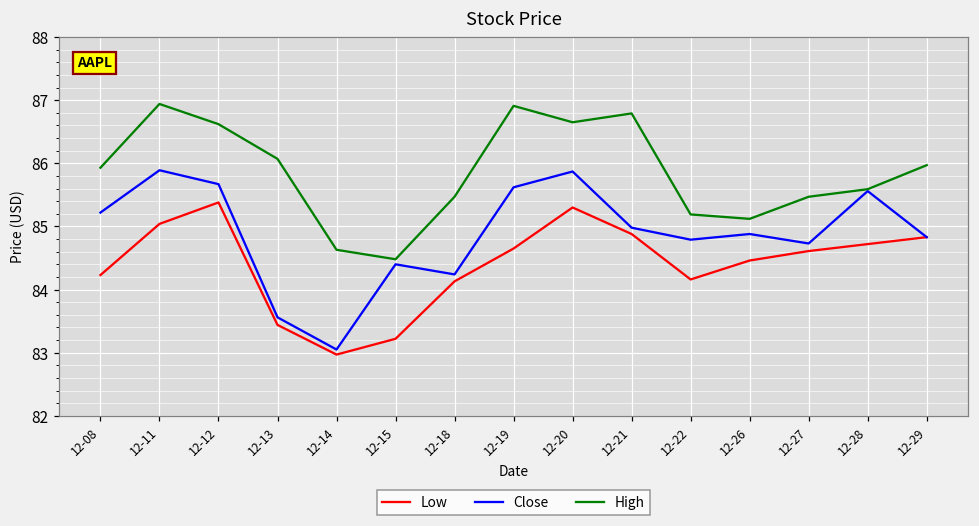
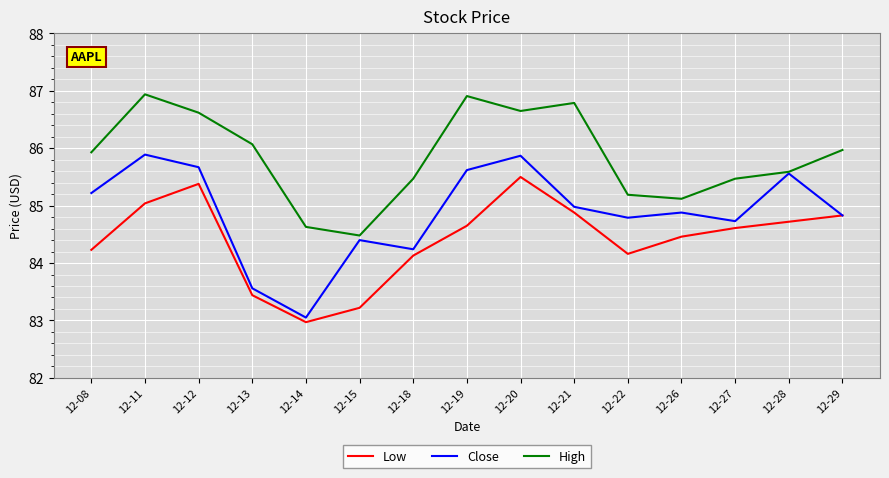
  {
    "Low": {
      "12-08": 84.2,
      "12-11": 85.0,
      "12-12": 85.4,
      "12-13": 83.4,
      "12-14": 83.0,
      "12-15": 83.2,
      "12-18": 84.1,
      "12-19": 84.7,
-     "12-20": 85.3,
+     "12-20": 85.5,
      "12-21": 84.9,
      "12-22": 84.2,
      "12-26": 84.5,
      "12-27": 84.6,
      "12-28": 84.7
    },
    "Close": {
      "12-08": 85.2,
      "12-11": 85.9,
      "12-12": 85.7,
      "12-13": 83.6,
      "12-14": 83.1,
      "12-15": 84.4,
      "12-18": 84.2,
      "12-19": 85.6,
      "12-20": 85.9,
      "12-21": 85.0,
      "12-22": 84.8,
      "12-26": 84.9,
      "12-27": 84.7
    },
    "High": {
      "12-08": 85.9,
      "12-11": 86.9,
      "12-12": 86.6,
      "12-13": 86.1,
      "12-14": 84.6,
      "12-15": 84.5,
      "12-18": 85.5,
      "12-19": 86.9,
      "12-20": 86.7,
      "12-21": 86.8,
      "12-22": 85.2,
      "12-26": 85.1,
      "12-27": 85.5,
      "12-29": 86.0
    }
  }
